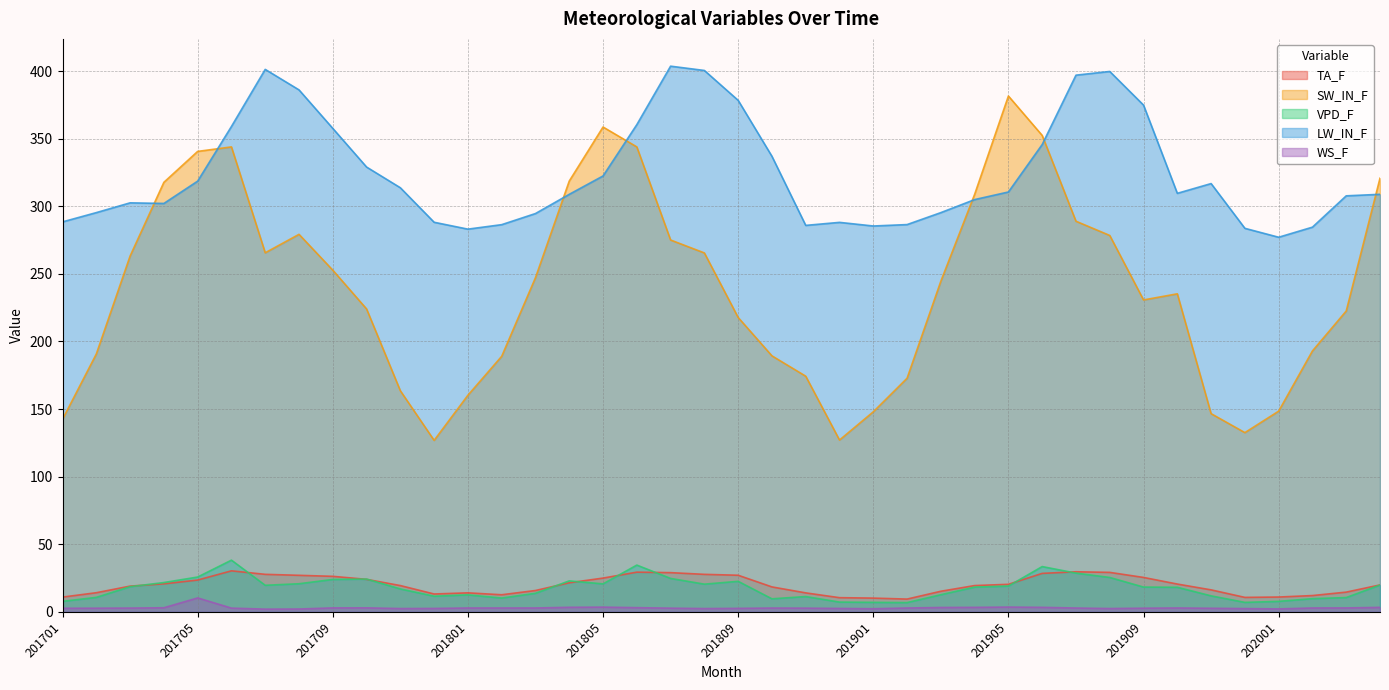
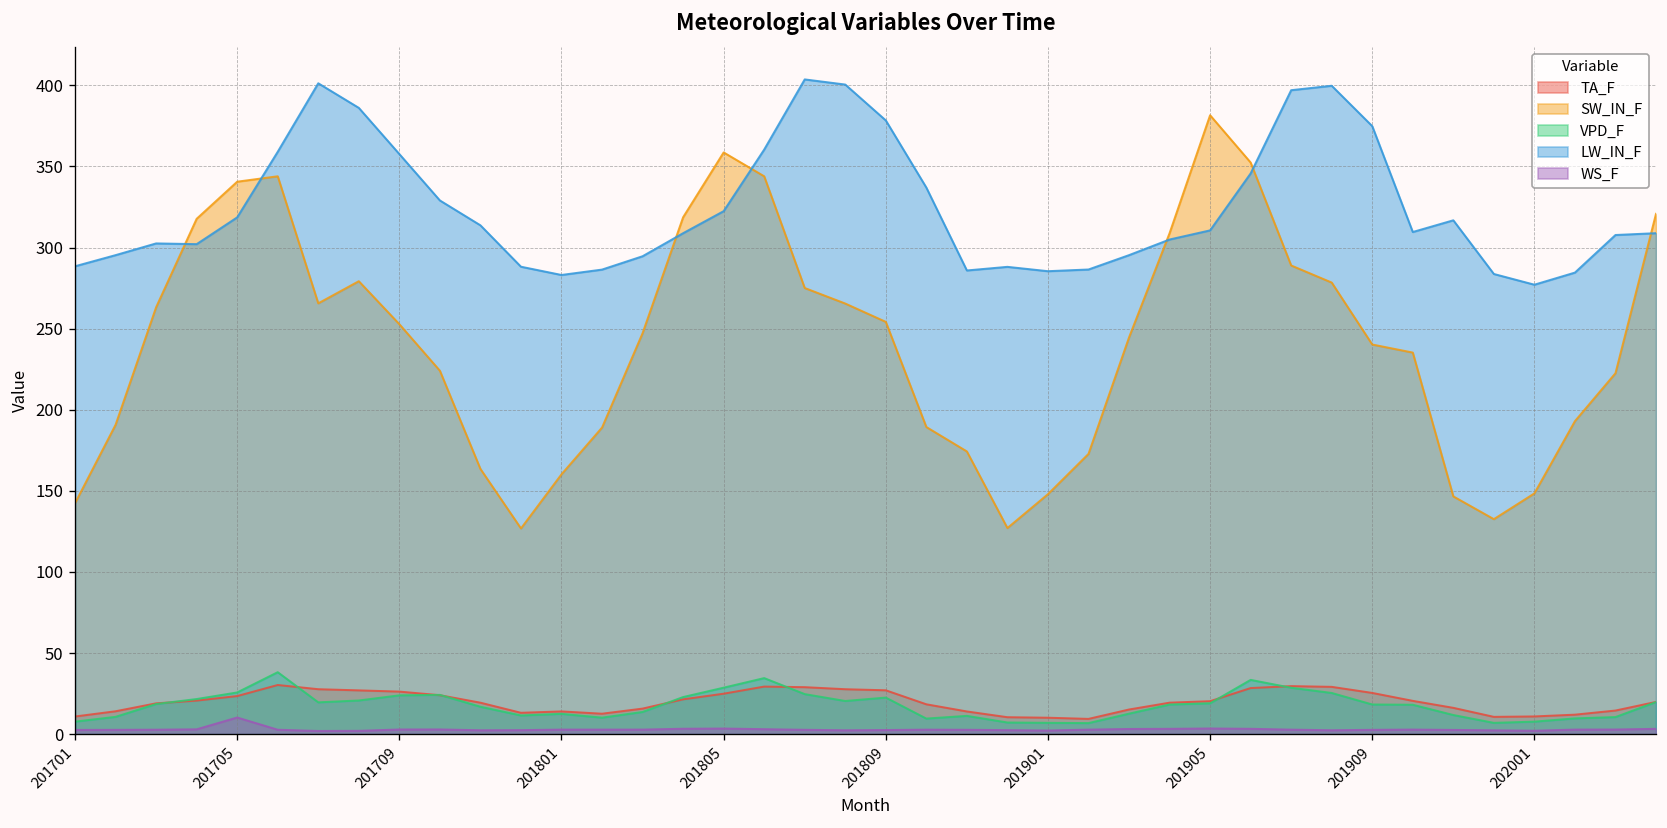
  {
    "TA_F": {
      "201701": 11,
      "201705": 24,
      "201709": 26,
      "201805": 25,
      "201809": 27,
      "201901": 10,
      "201909": 25,
      "202001": 11
    },
    "SW_IN_F": {
      "201701": 142,
      "201705": 341,
      "201709": 253,
      "201801": 160,
      "201805": 359,
-     "201809": 218,
+     "201809": 254,
      "201901": 148,
      "201905": 382,
-     "201909": 231,
+     "201909": 240,
      "202001": 148
    },
    "VPD_F": {
      "201701": 8,
      "201705": 26,
      "201709": 24,
-     "201805": 21,
+     "201805": 29,
      "201809": 23,
      "201901": 7,
      "201909": 18,
      "202001": 8
    },
    "LW_IN_F": {
      "201701": 288,
      "201705": 319,
      "201709": 358,
      "201801": 283,
      "201805": 322,
      "201809": 378,
      "201901": 285,
      "201905": 311,
      "201909": 375,
      "202001": 277
    },
    "WS_F": {
      "201701": 3,
      "201705": 10,
      "201709": 3,
      "201801": 3,
      "201805": 3,
      "201809": 3,
      "201901": 2,
      "201905": 4,
      "201909": 3,
      "202001": 2
    }
  }
